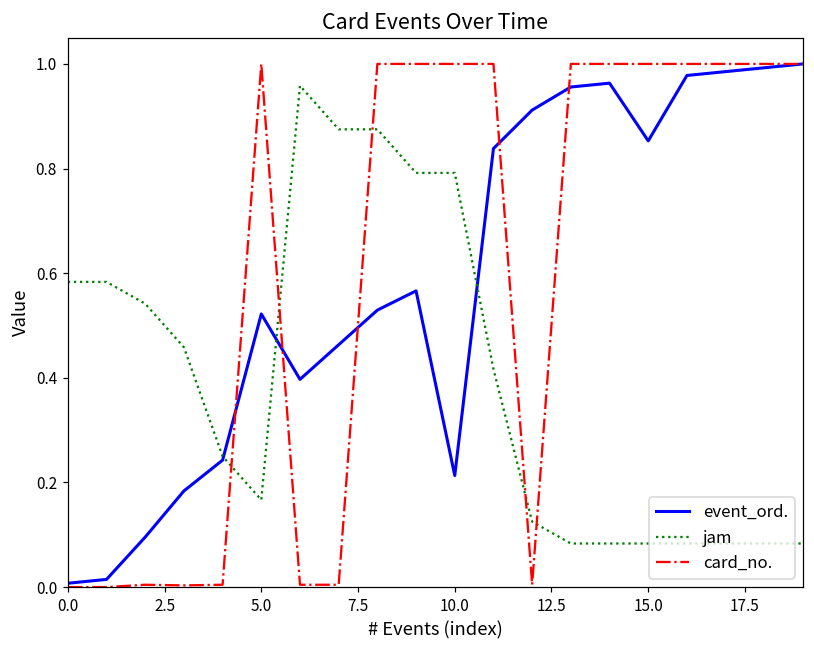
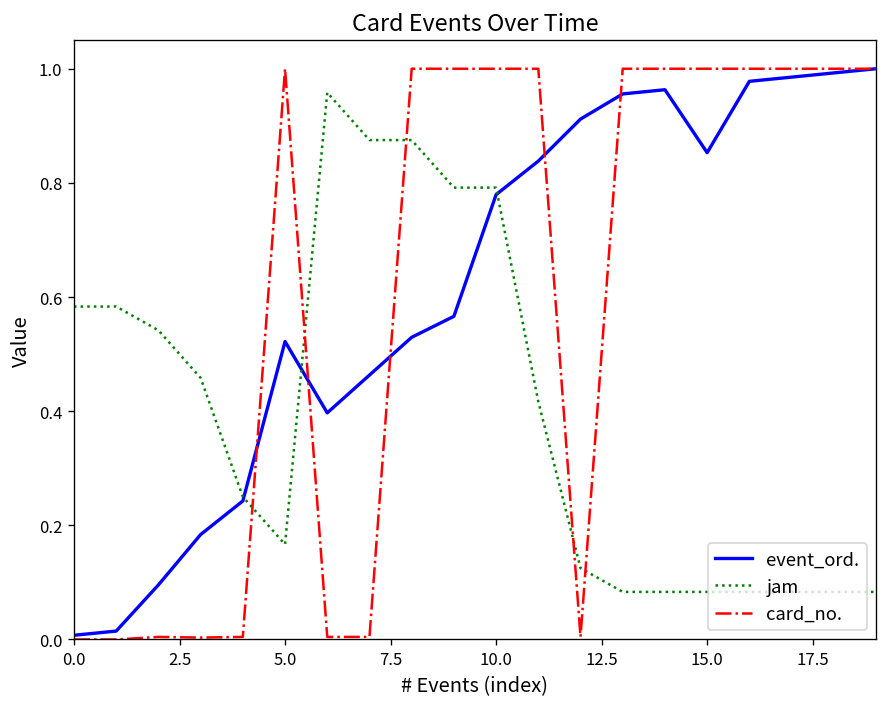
  {
    "event_ord.": {
      "0.0": 0.01,
      "5.0": 0.52,
-     "10.0": 0.21,
+     "10.0": 0.78,
      "15.0": 0.85
    },
    "jam": {
      "0.0": 0.58,
      "5.0": 0.17,
      "10.0": 0.79,
      "15.0": 0.08
    },
    "card_no.": {
      "0.0": 0.00,
      "5.0": 1.00,
      "10.0": 1.00,
      "15.0": 1.00
    }
  }
